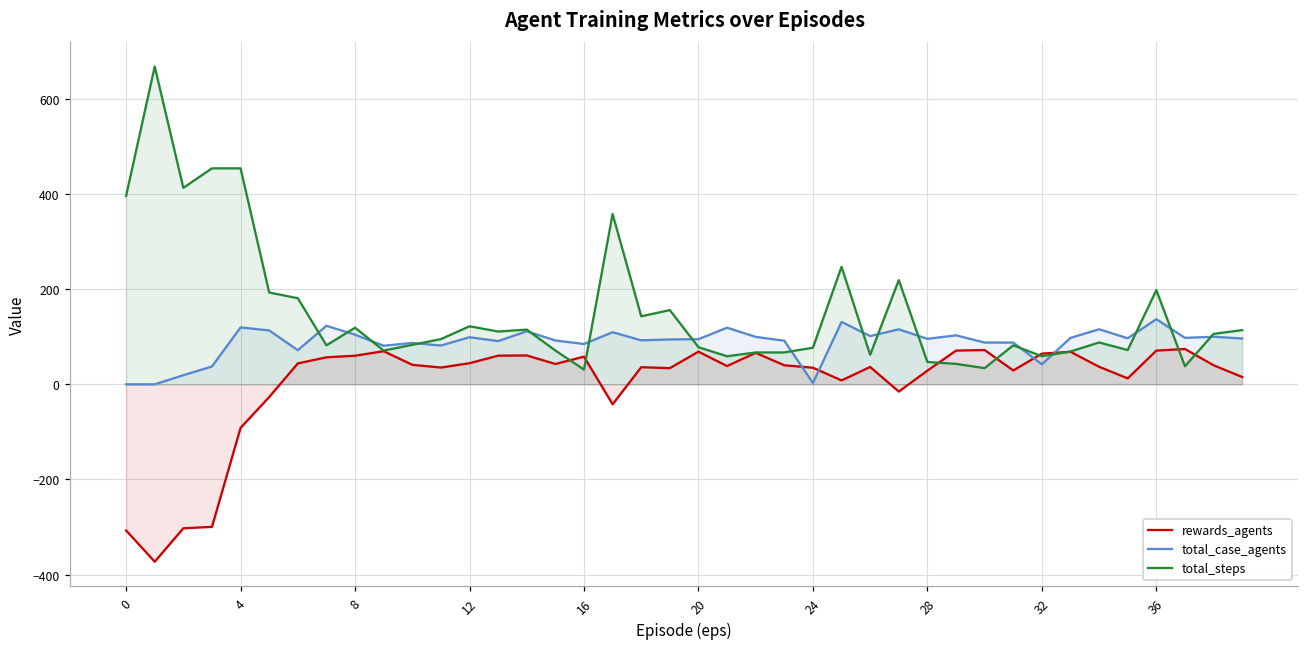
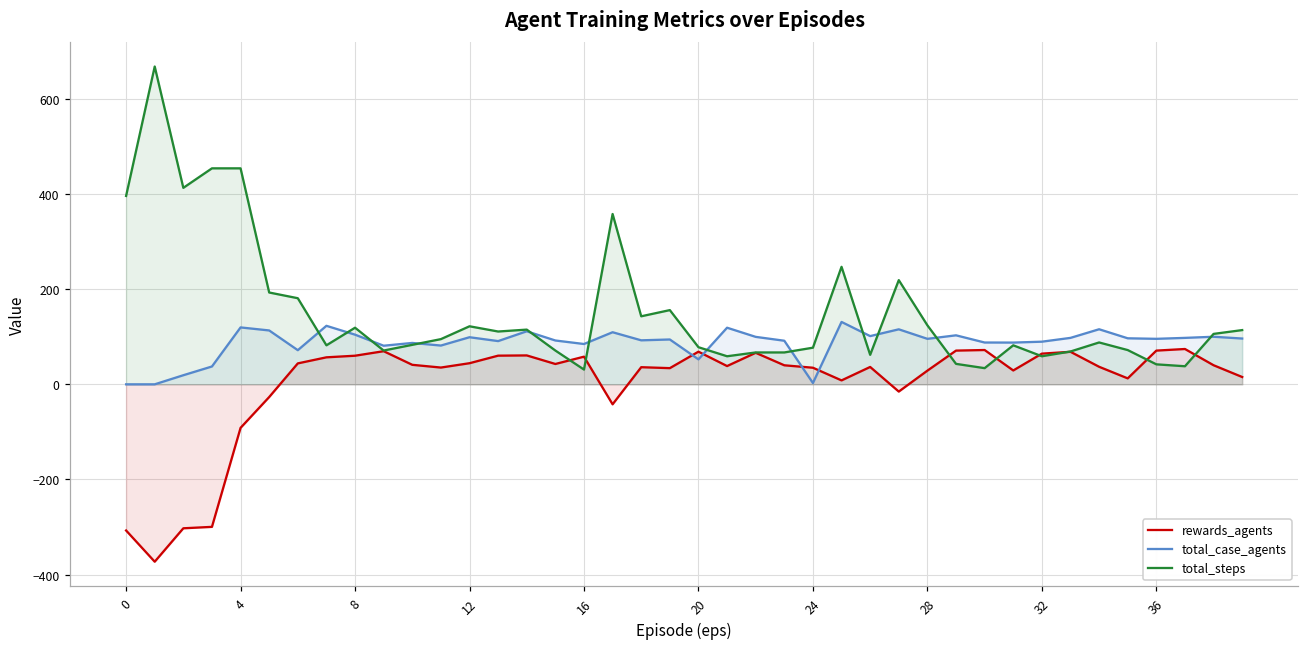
  {
    "total_case_agents": {
      "4": 120,
      "8": 100,
      "12": 100,
      "16": 80,
-     "20": 90,
+     "20": 50,
      "24": 0,
      "28": 100,
-     "32": 40,
-     "36": 140
+     "32": 90,
+     "36": 100
    },
    "total_steps": {
      "0": 400,
      "4": 450,
      "8": 120,
      "12": 120,
      "16": 30,
      "20": 80,
      "24": 80,
-     "28": 50,
-     "36": 200
+     "28": 120,
+     "36": 40
    }
  }
